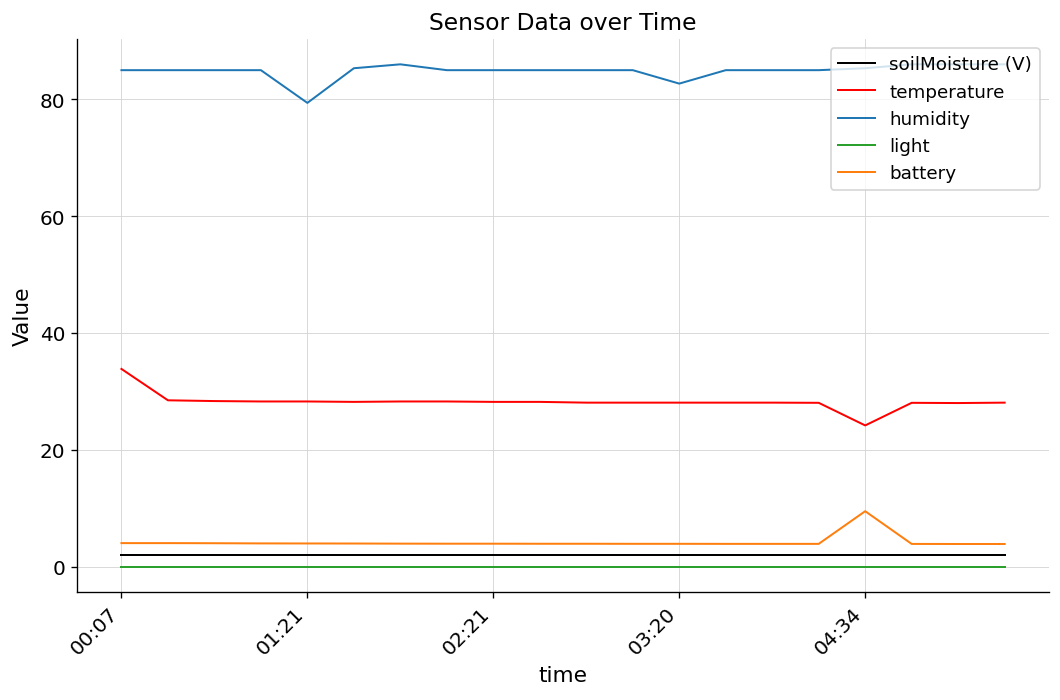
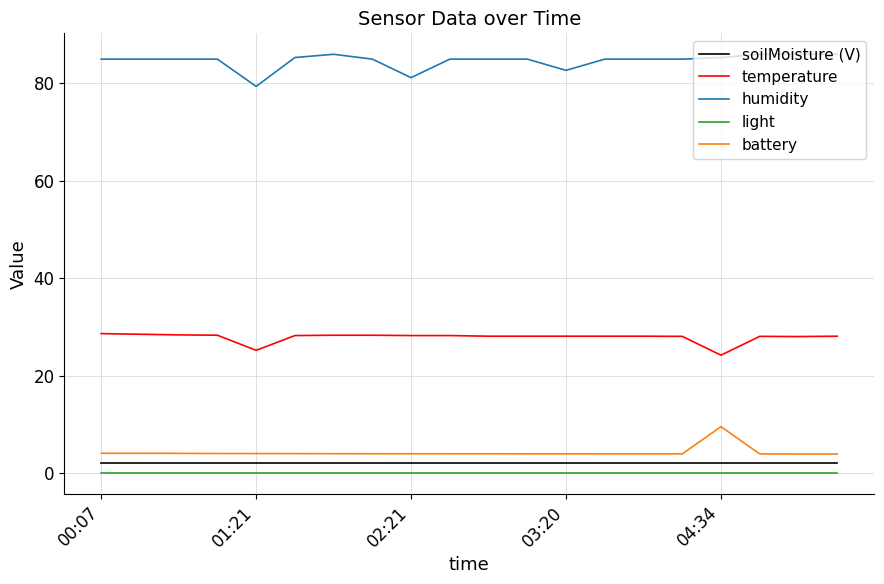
  {
    "soilMoisture (V)": {
      "00:07": 2,
      "01:21": 2,
      "02:21": 2,
      "03:20": 2,
      "04:34": 2
    },
    "temperature": {
-     "00:07": 34,
-     "01:21": 28,
+     "00:07": 29,
+     "01:21": 25,
      "02:21": 28,
      "03:20": 28,
      "04:34": 24
    },
    "humidity": {
      "00:07": 85,
      "01:21": 79,
-     "02:21": 85,
+     "02:21": 81,
      "03:20": 83
    },
    "light": {
      "00:07": 0,
      "01:21": 0,
      "02:21": 0,
      "03:20": 0,
      "04:34": 0
    },
    "battery": {
      "00:07": 4,
      "01:21": 4,
      "02:21": 4,
      "03:20": 4,
      "04:34": 10
    }
  }
